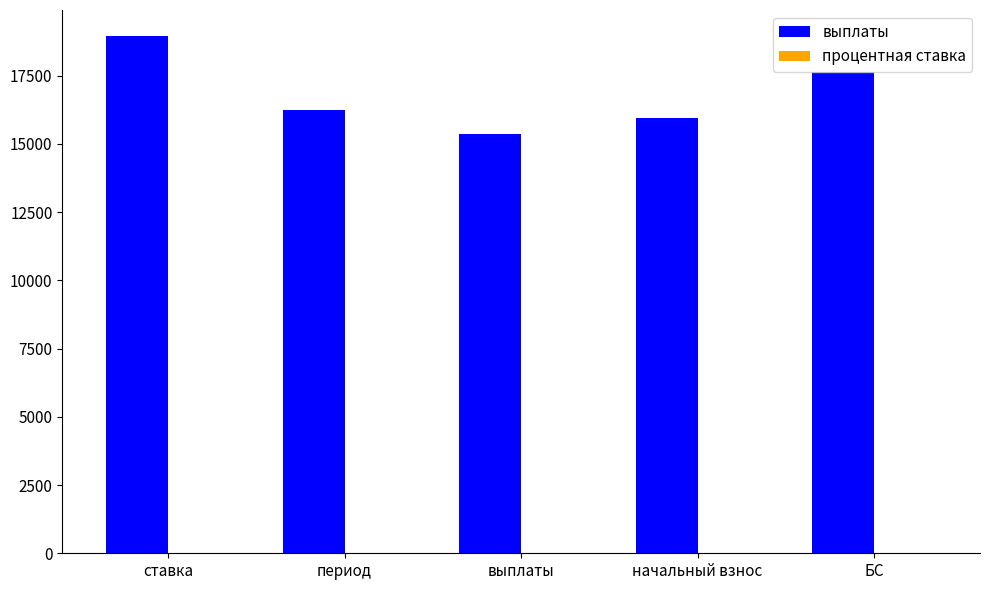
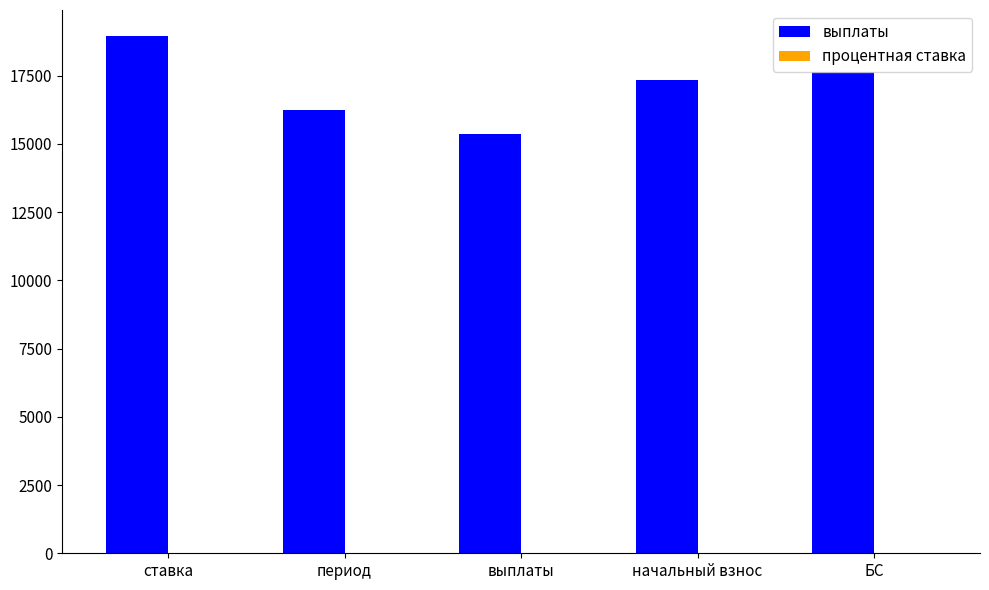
  {
    "выплаты": {
      "ставка": 19000,
      "период": 16300,
      "выплаты": 15400,
-     "начальный взнос": 16000,
+     "начальный взнос": 17300,
      "БС": 17600
    }
  }
